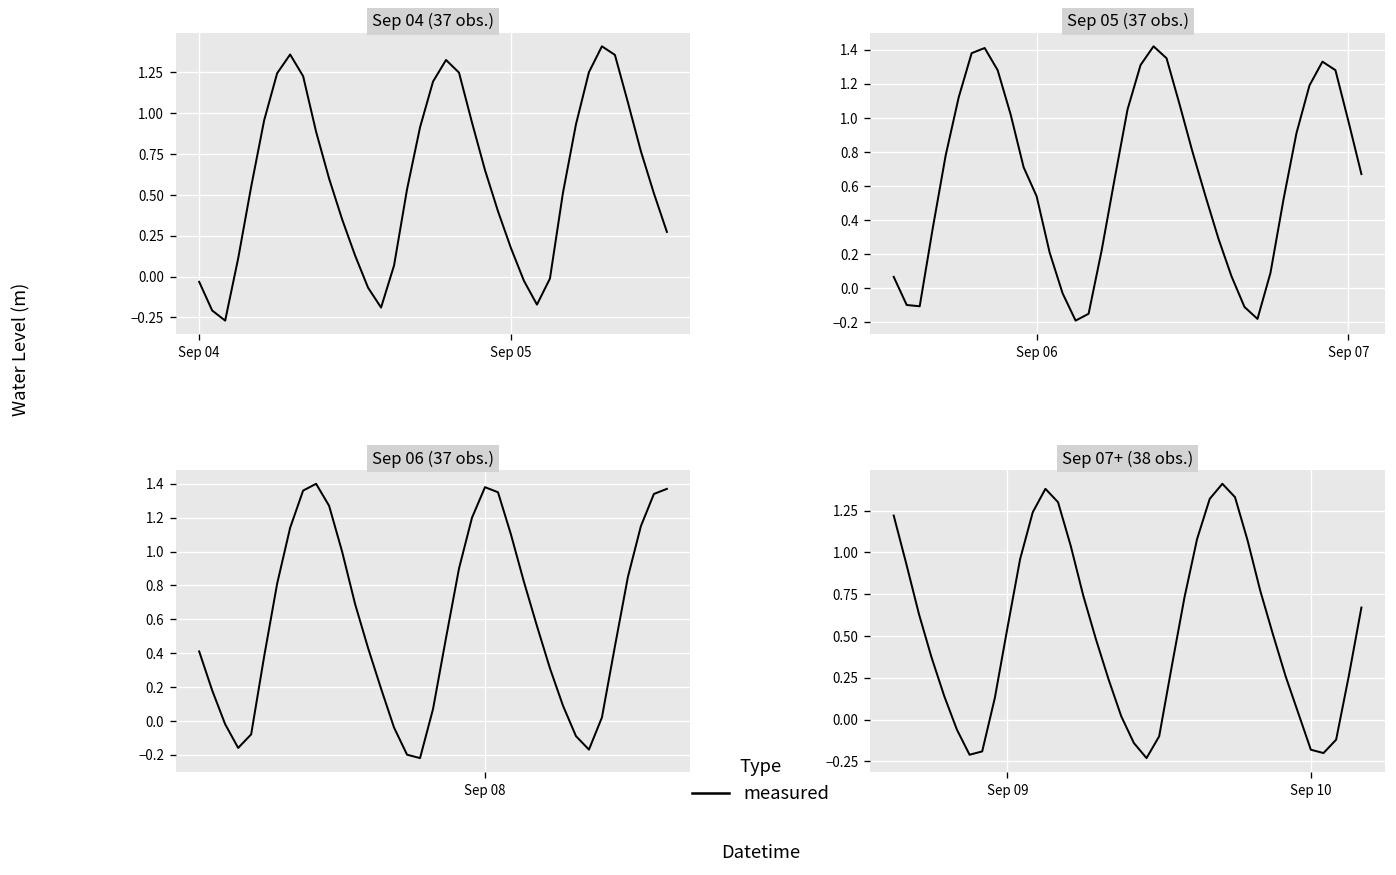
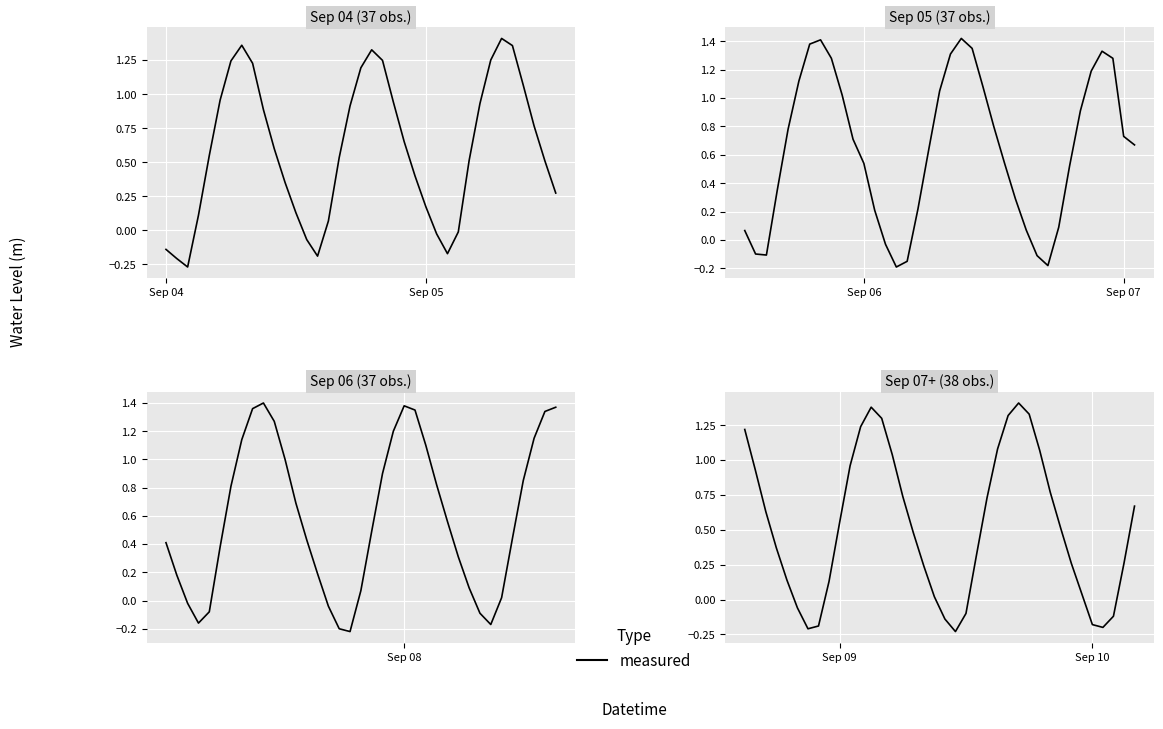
  {
    "Sep 04 (37 obs.)": {
-     "Sep 04": -0.03,
+     "Sep 04": -0.14,
      "Sep 05": 0.17
    },
    "Sep 05 (37 obs.)": {
      "Sep 06": 0.54,
-     "Sep 07": 0.98
+     "Sep 07": 0.73
    },
    "Sep 06 (37 obs.)": {
      "Sep 08": 1.38
    },
    "Sep 07+ (38 obs.)": {
      "Sep 09": 0.55,
      "Sep 10": -0.18
    }
  }
